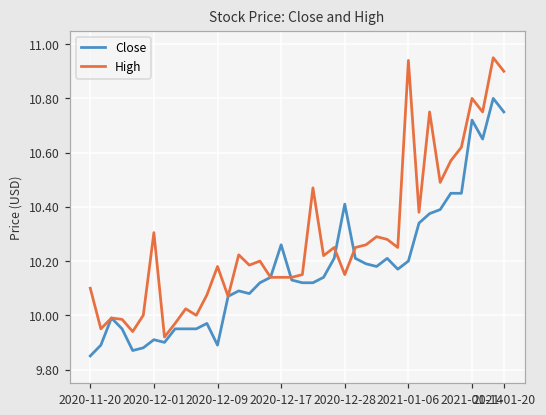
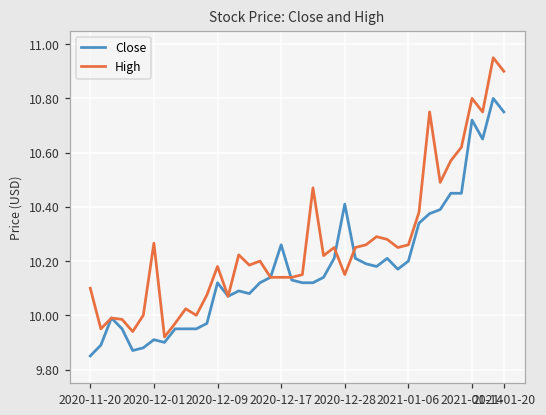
  {
    "Close": {
      "2020-11-20": 9.85,
      "2020-12-01": 9.91,
-     "2020-12-09": 9.89,
+     "2020-12-09": 10.12,
      "2020-12-17": 10.26,
      "2020-12-28": 10.41,
      "2021-01-06": 10.20
    },
    "High": {
      "2020-11-20": 10.10,
-     "2020-12-01": 10.31,
+     "2020-12-01": 10.27,
      "2020-12-09": 10.18,
      "2020-12-17": 10.14,
      "2020-12-28": 10.15,
-     "2021-01-06": 10.94
+     "2021-01-06": 10.26
    }
  }
